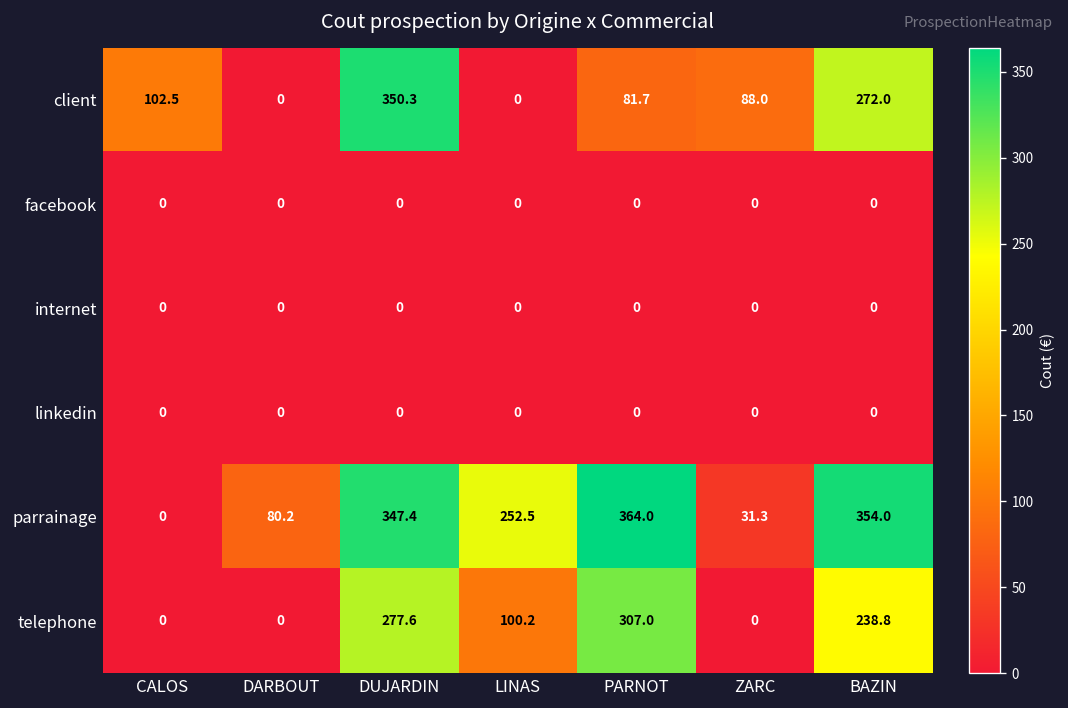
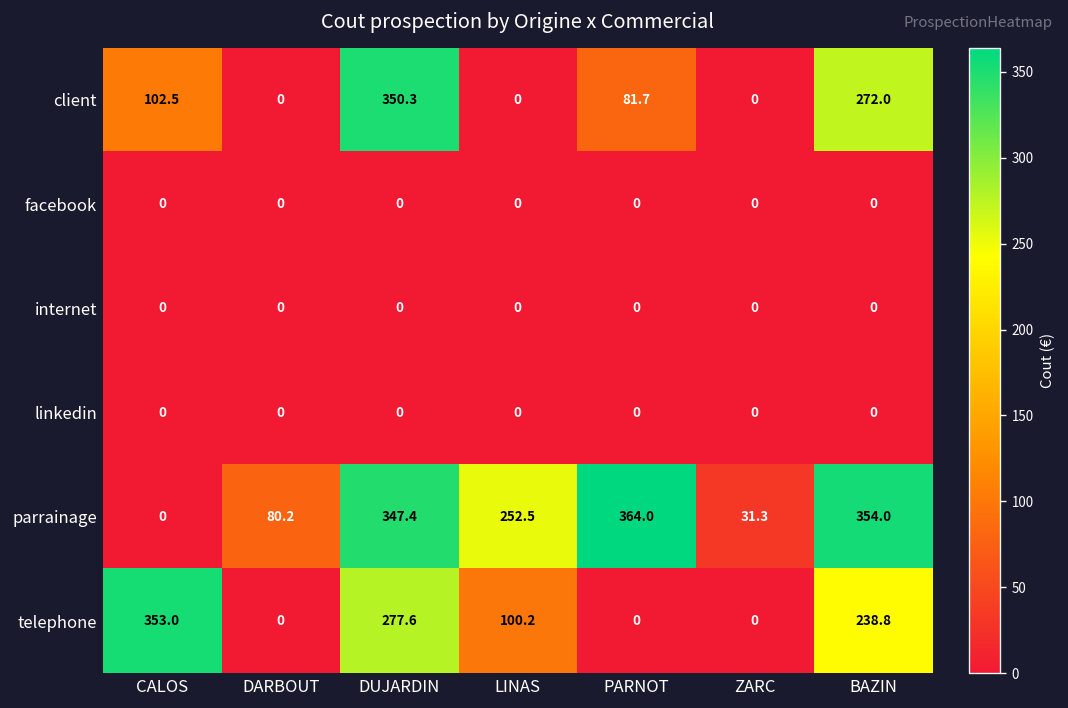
  {
    "client": {
      "CALOS": 102.5,
      "DARBOUT": 0,
      "DUJARDIN": 350.3,
      "LINAS": 0,
      "PARNOT": 81.7,
-     "ZARC": 88.0,
+     "ZARC": 0,
      "BAZIN": 272.0
    },
    "facebook": {
      "CALOS": 0,
      "DARBOUT": 0,
      "DUJARDIN": 0,
      "LINAS": 0,
      "PARNOT": 0,
      "ZARC": 0,
      "BAZIN": 0
    },
    "internet": {
      "CALOS": 0,
      "DARBOUT": 0,
      "DUJARDIN": 0,
      "LINAS": 0,
      "PARNOT": 0,
      "ZARC": 0,
      "BAZIN": 0
    },
    "linkedin": {
      "CALOS": 0,
      "DARBOUT": 0,
      "DUJARDIN": 0,
      "LINAS": 0,
      "PARNOT": 0,
      "ZARC": 0,
      "BAZIN": 0
    },
    "parrainage": {
      "CALOS": 0,
      "DARBOUT": 80.2,
      "DUJARDIN": 347.4,
      "LINAS": 252.5,
      "PARNOT": 364.0,
      "ZARC": 31.3,
      "BAZIN": 354.0
    },
    "telephone": {
-     "CALOS": 0,
+     "CALOS": 353.0,
      "DARBOUT": 0,
      "DUJARDIN": 277.6,
      "LINAS": 100.2,
-     "PARNOT": 307.0,
+     "PARNOT": 0,
      "ZARC": 0,
      "BAZIN": 238.8
    }
  }
